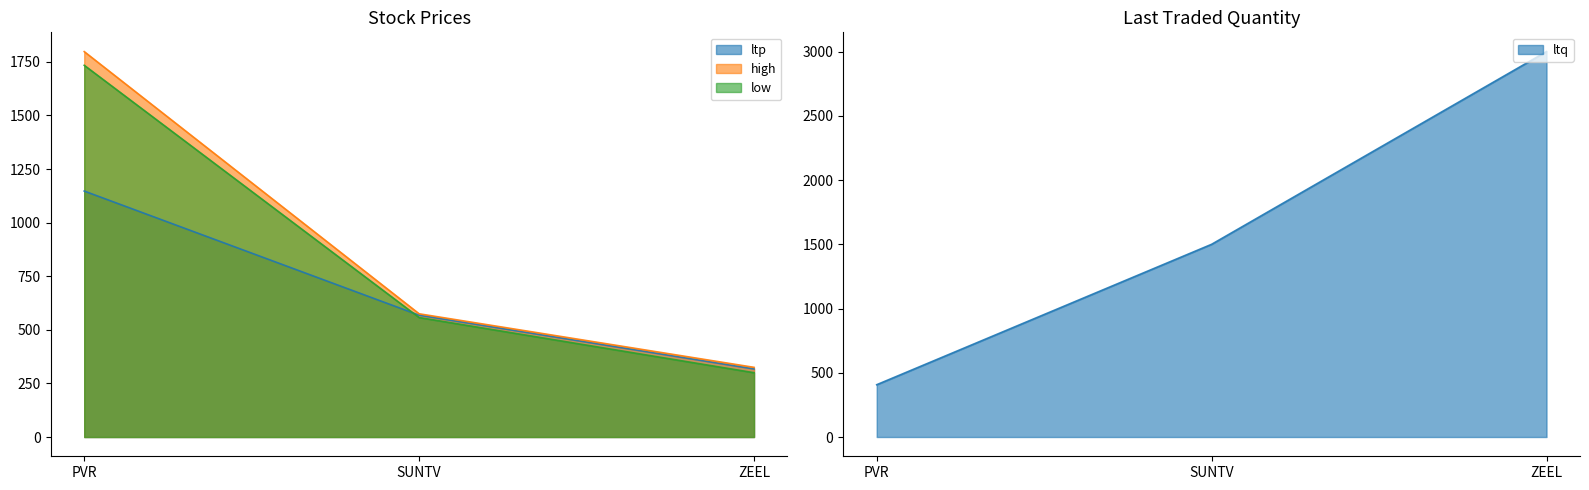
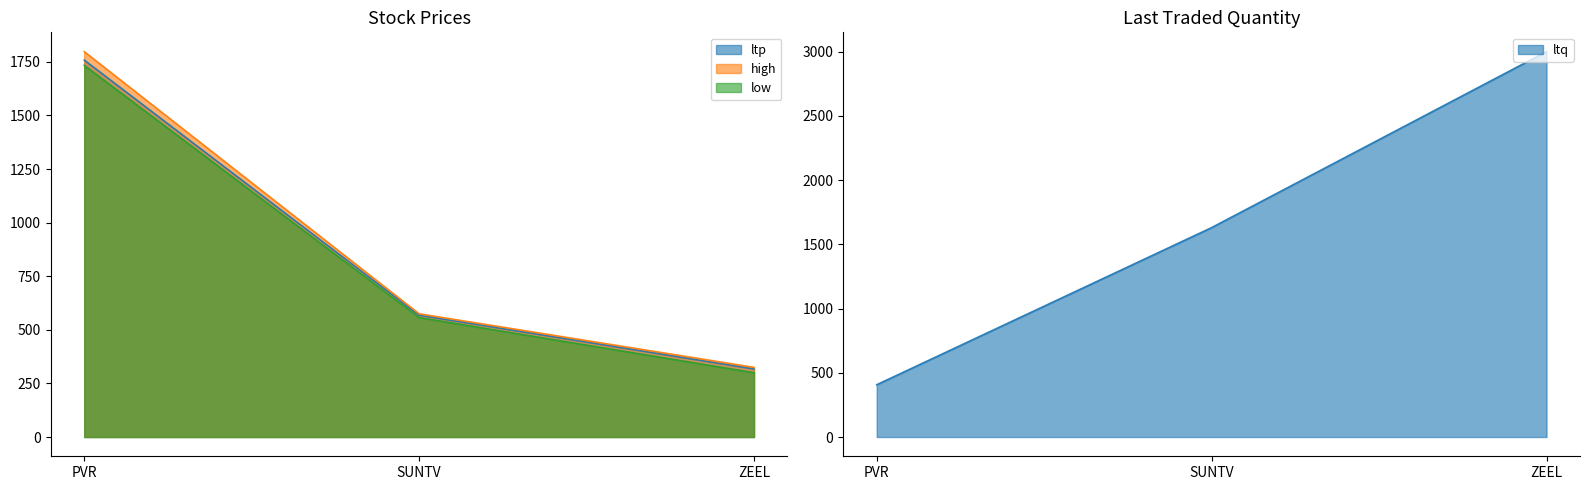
  {
    "Stock Prices": {
      "ltp": {
-       "PVR": 1150
+       "PVR": 1760
      },
      "high": {
        "PVR": 1800
      },
      "low": {
        "PVR": 1730,
        "ZEEL": 300
      }
    },
    "Last Traded Quantity": {
      "PVR": 410,
-     "SUNTV": 1500
+     "SUNTV": 1630
    }
  }
